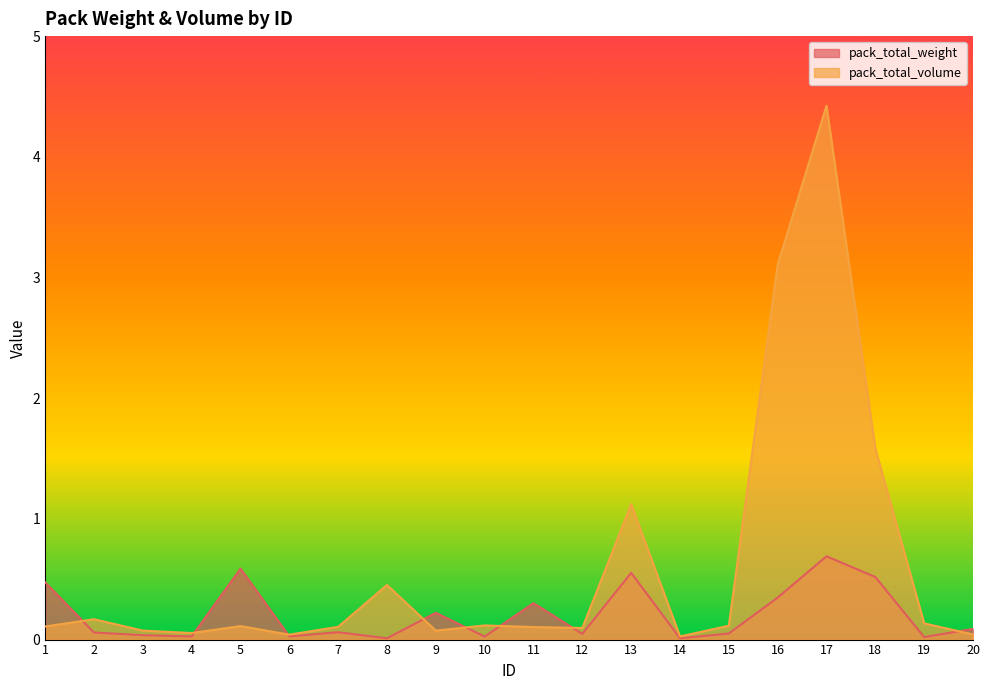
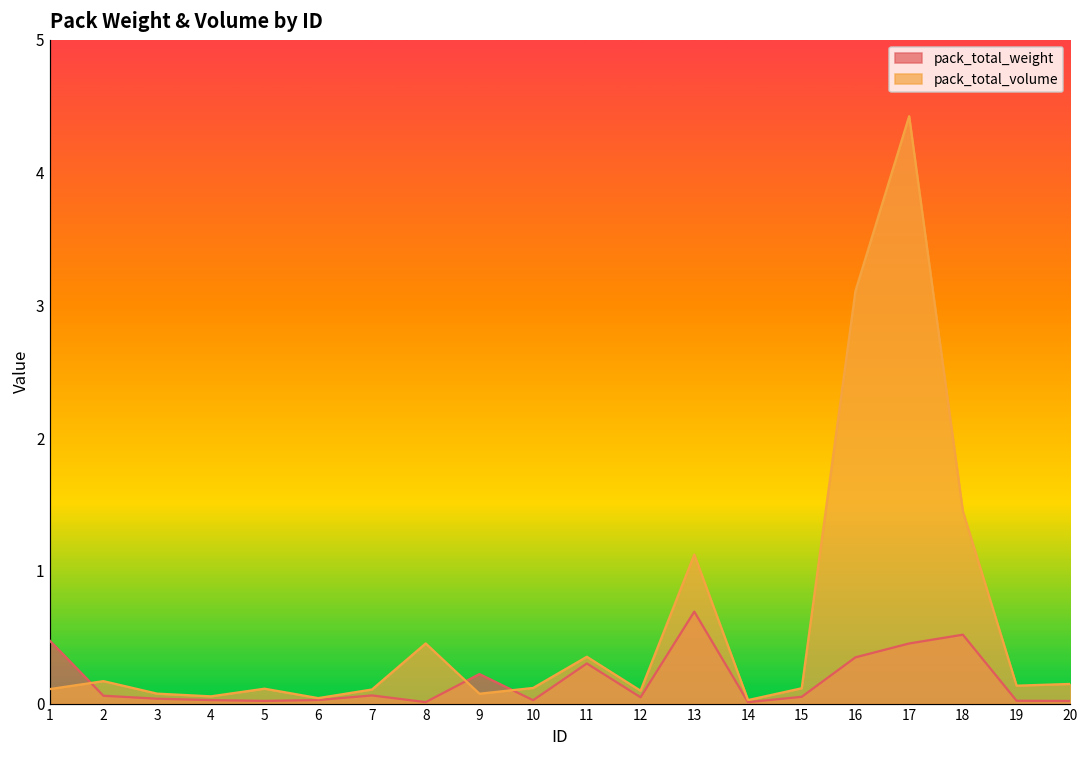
  {
    "pack_total_weight": {
      "1": 0.47,
      "2": 0.06,
      "3": 0.04,
      "4": 0.03,
-     "5": 0.59,
+     "5": 0.02,
      "7": 0.06,
      "8": 0.01,
      "9": 0.22,
      "10": 0.03,
      "11": 0.30,
      "12": 0.05,
-     "13": 0.55,
+     "13": 0.69,
      "15": 0.05,
      "16": 0.35,
-     "17": 0.69,
+     "17": 0.45,
      "18": 0.52,
      "19": 0.02,
-     "20": 0.09
+     "20": 0.02
    },
    "pack_total_volume": {
      "1": 0.11,
      "2": 0.17,
      "3": 0.07,
      "4": 0.05,
      "5": 0.11,
      "7": 0.11,
      "8": 0.45,
      "9": 0.07,
      "10": 0.12,
-     "11": 0.10,
+     "11": 0.35,
      "12": 0.10,
      "13": 1.12,
      "15": 0.12,
      "16": 3.11,
      "17": 4.42,
-     "18": 1.58,
+     "18": 1.45,
      "19": 0.13,
-     "20": 0.04
+     "20": 0.15
    }
  }
